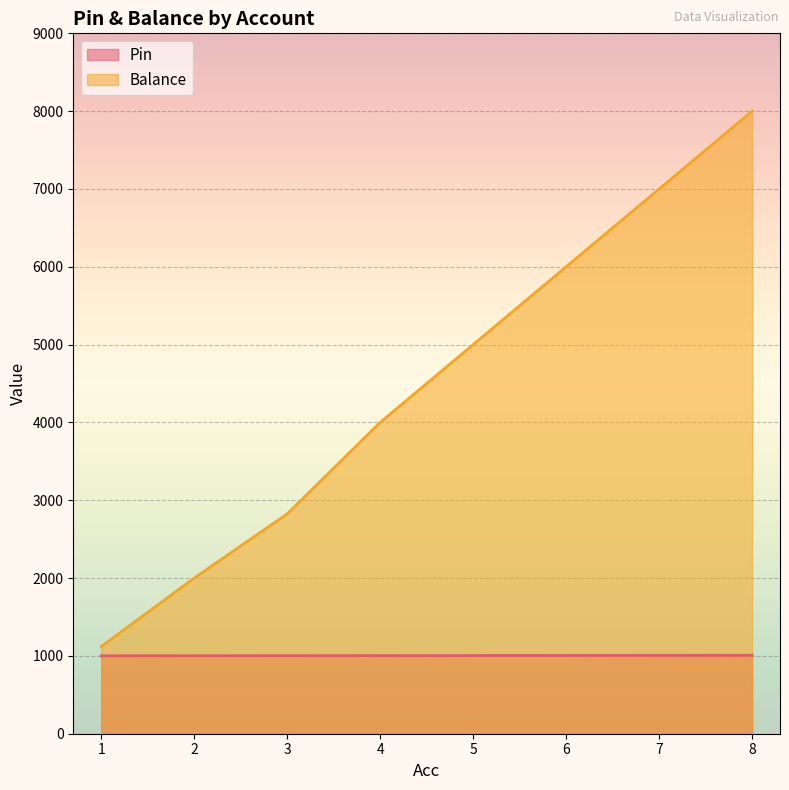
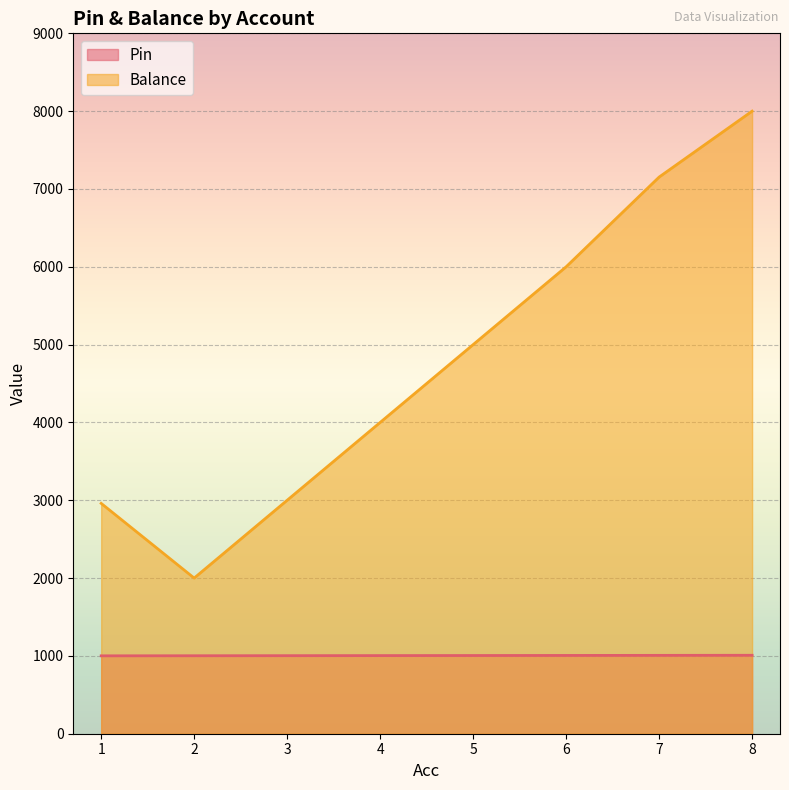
  {
    "Pin": {
      "1": 1000,
      "2": 1000,
      "3": 1000,
      "4": 1000,
      "5": 1000,
      "6": 1000,
      "7": 1000,
      "8": 1000
    },
    "Balance": {
-     "1": 1100,
+     "1": 3000,
      "2": 2000,
-     "3": 2800,
+     "3": 3000,
      "4": 4000,
      "5": 5000,
      "6": 6000,
-     "7": 7000,
+     "7": 7200,
      "8": 8000
    }
  }
